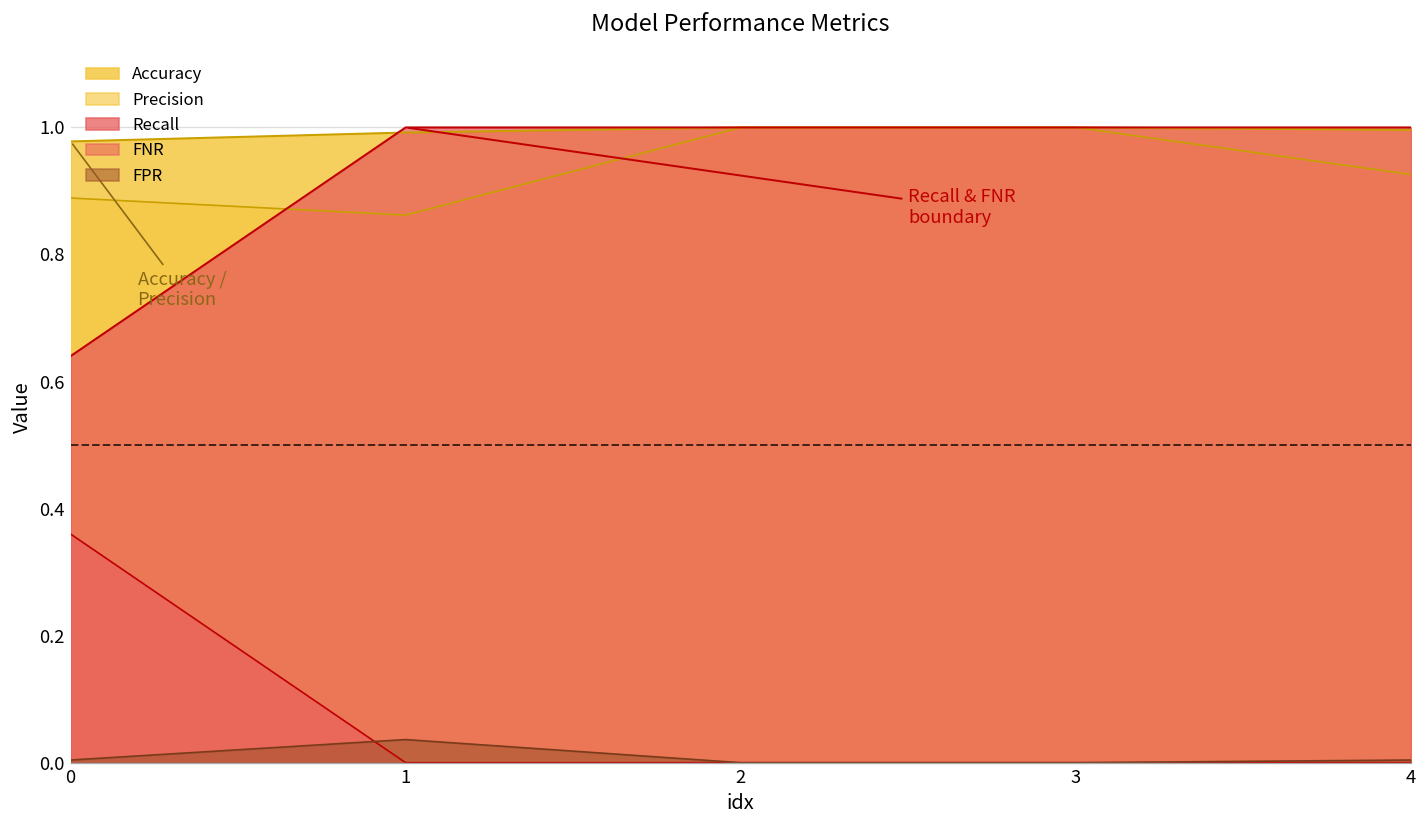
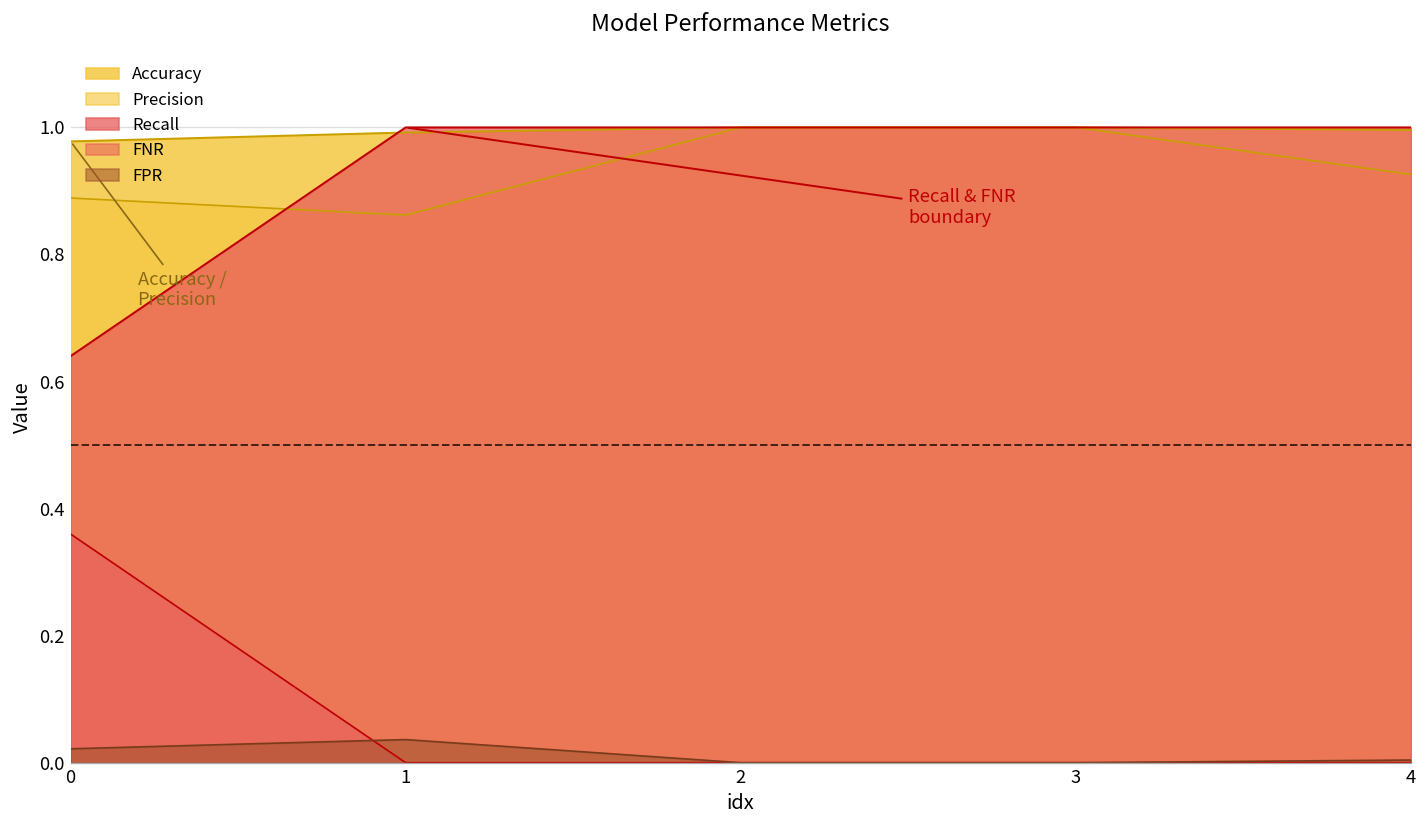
  {
    "FPR": {
-     "0": 0.00,
+     "0": 0.02,
      "1": 0.04
    }
  }
